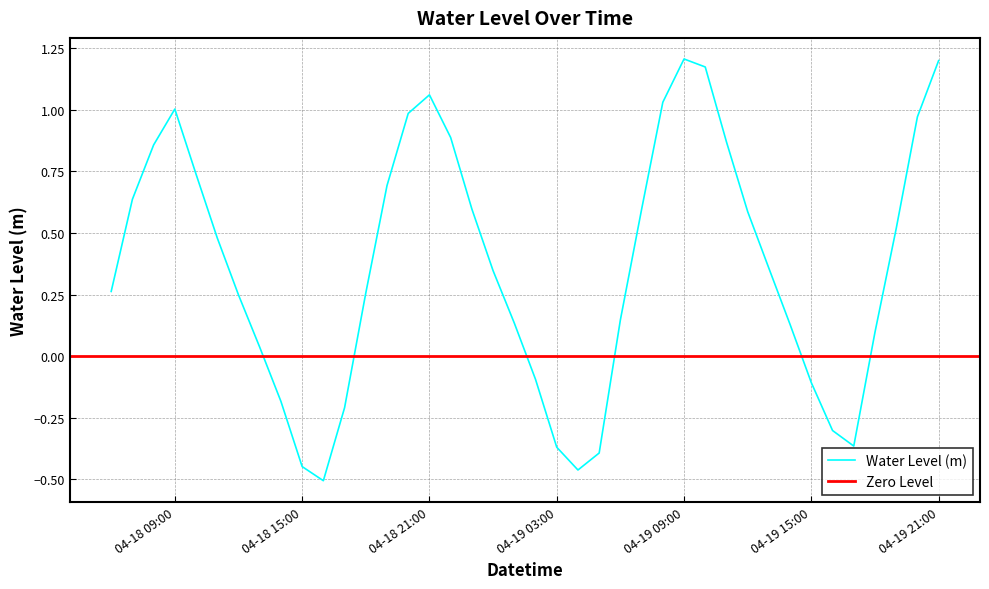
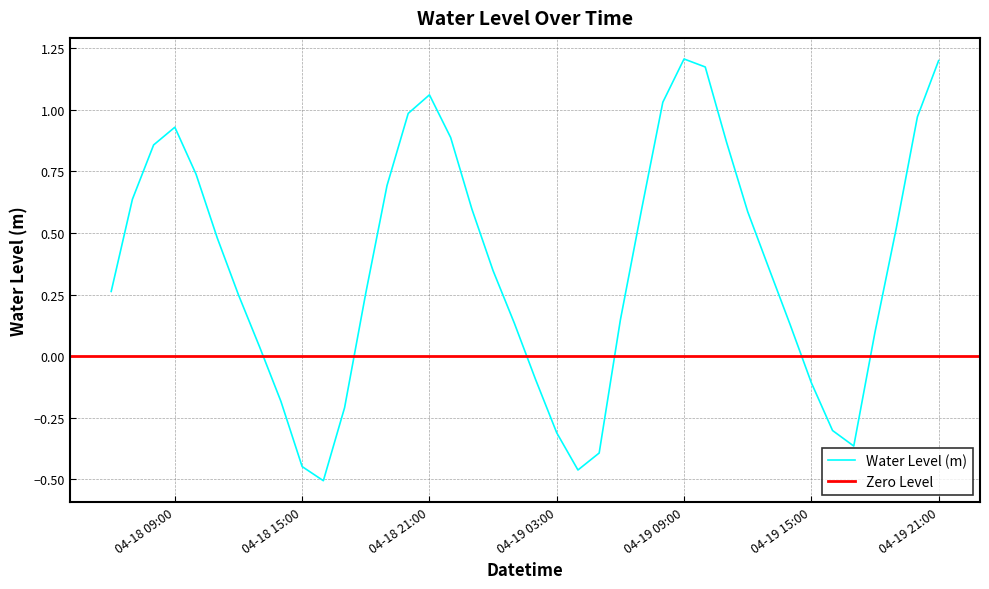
  {
-   "04-18 09:00": 1.00,
+   "04-18 09:00": 0.93,
    "04-18 15:00": -0.45,
    "04-18 21:00": 1.06,
-   "04-19 03:00": -0.37,
+   "04-19 03:00": -0.31,
    "04-19 09:00": 1.21,
    "04-19 15:00": -0.11,
    "04-19 21:00": 1.20
  }
